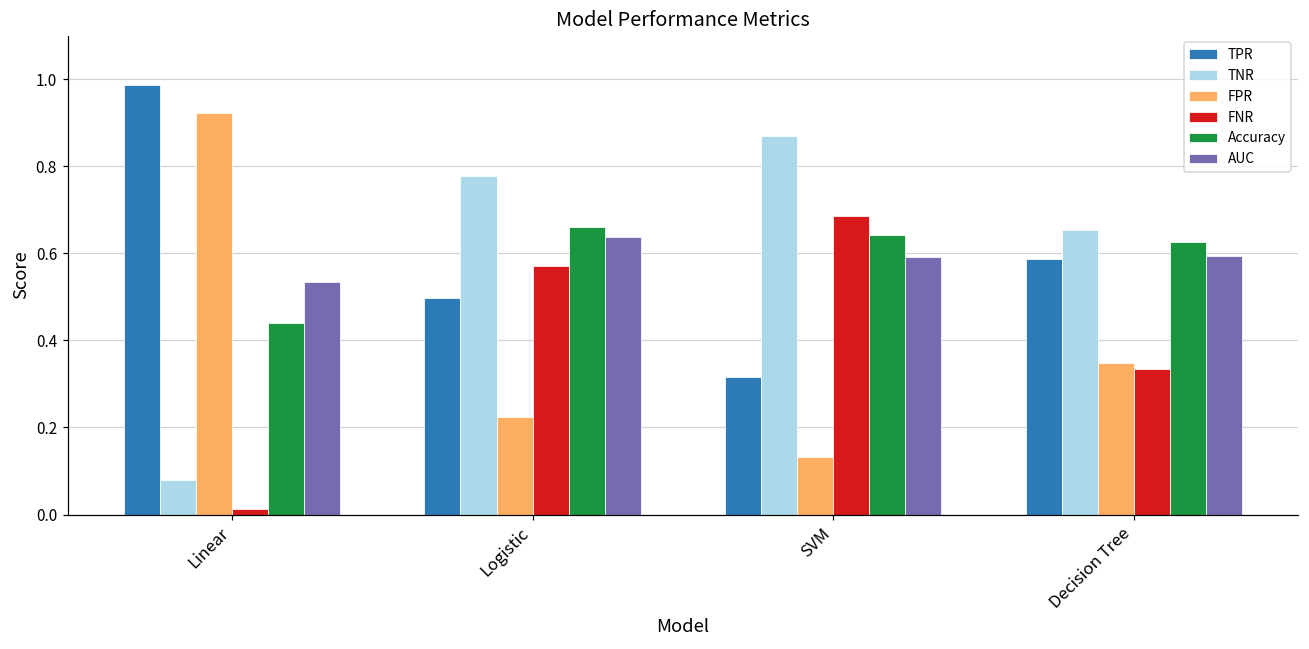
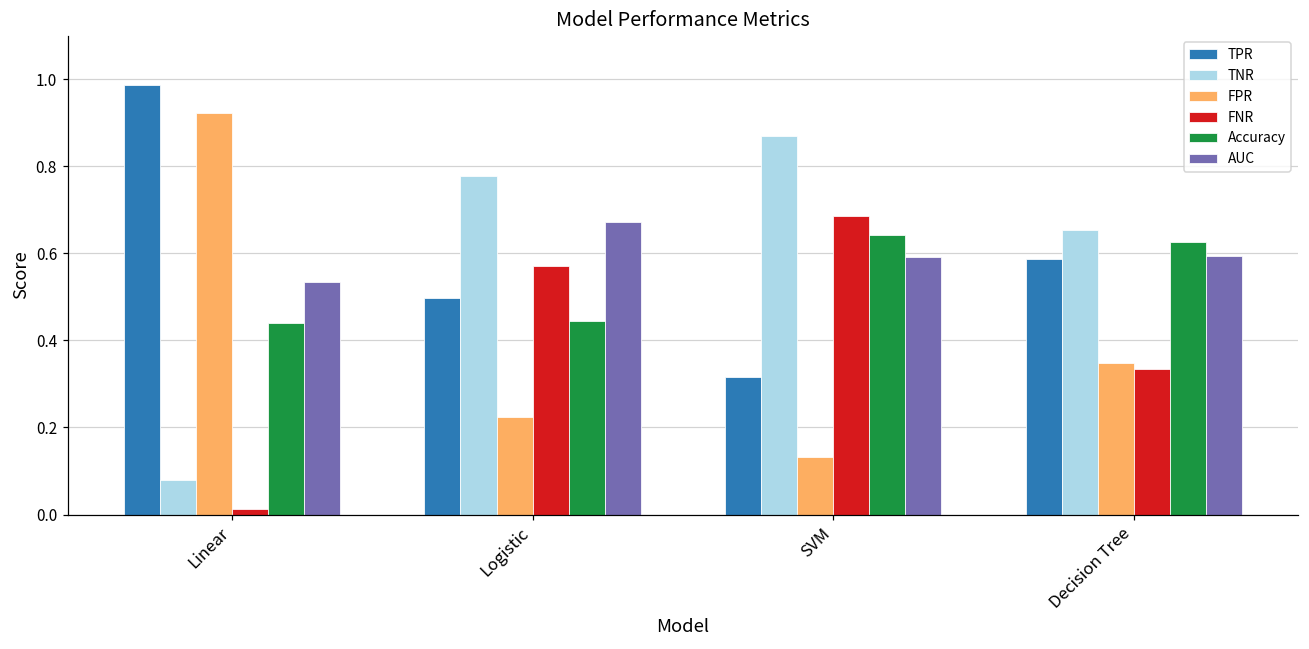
  {
    "TPR": {
      "Linear": 0.99,
      "Logistic": 0.50,
      "SVM": 0.31,
      "Decision Tree": 0.59
    },
    "TNR": {
      "Linear": 0.08,
      "Logistic": 0.78,
      "SVM": 0.87,
      "Decision Tree": 0.65
    },
    "FPR": {
      "Linear": 0.92,
      "Logistic": 0.22,
      "SVM": 0.13,
      "Decision Tree": 0.35
    },
    "FNR": {
      "Linear": 0.01,
      "Logistic": 0.57,
      "SVM": 0.69,
      "Decision Tree": 0.34
    },
    "Accuracy": {
      "Linear": 0.44,
-     "Logistic": 0.66,
+     "Logistic": 0.44,
      "SVM": 0.64,
      "Decision Tree": 0.63
    },
    "AUC": {
      "Linear": 0.53,
-     "Logistic": 0.64,
+     "Logistic": 0.67,
      "SVM": 0.59,
      "Decision Tree": 0.59
    }
  }
